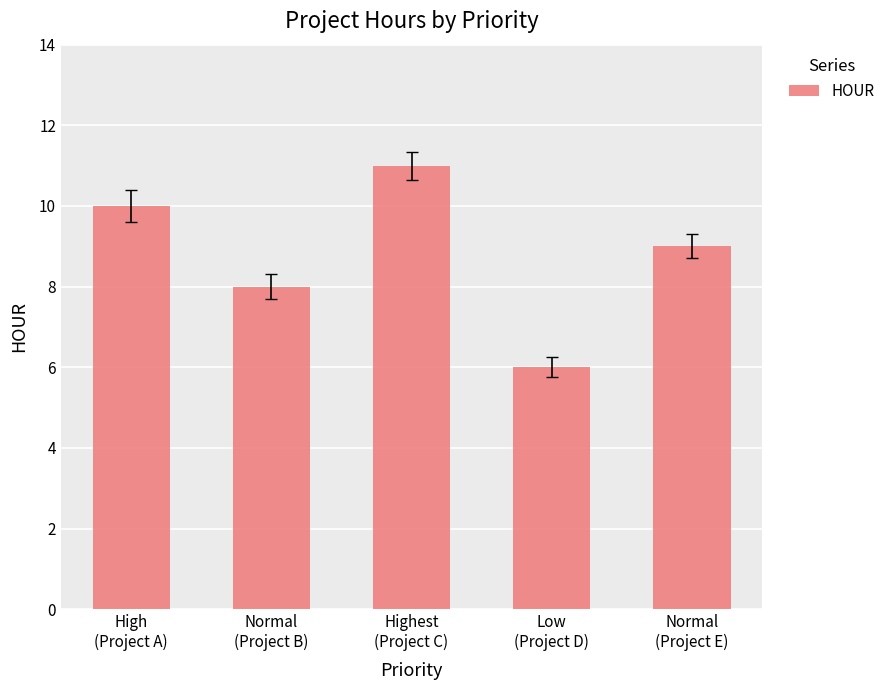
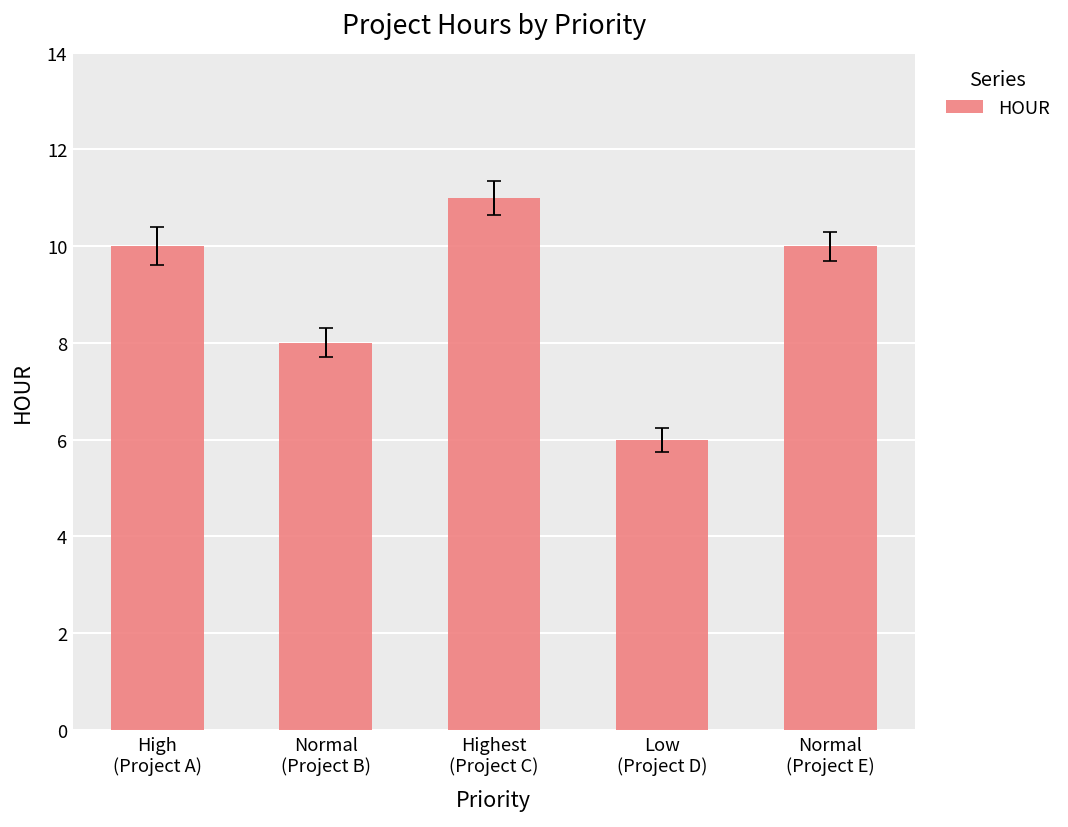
  {
    "HOUR": {
      "High (Project A)": 10,
      "Normal (Project B)": 8,
      "Highest (Project C)": 11,
      "Low (Project D)": 6,
-     "Normal (Project E)": 9
+     "Normal (Project E)": 10
    }
  }
